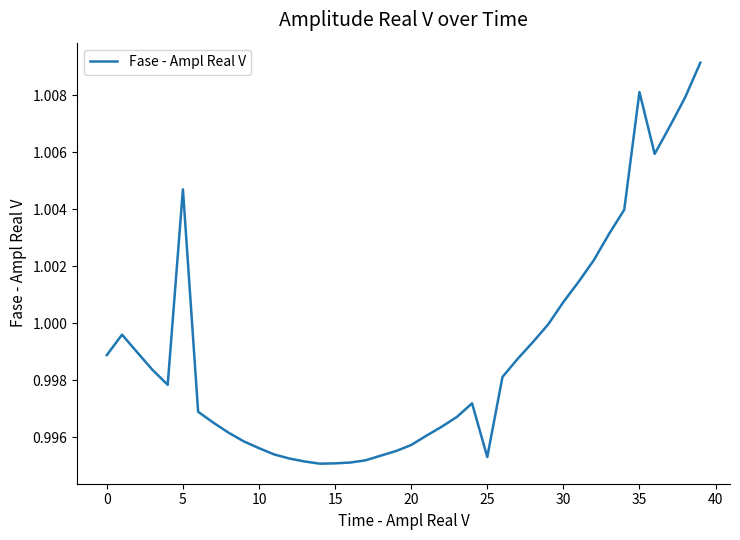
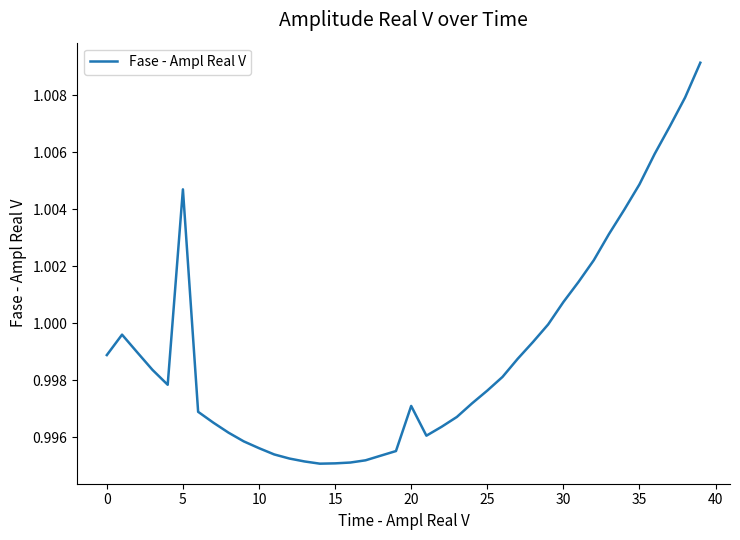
  {
    "0": 0.9989,
    "5": 1.0047,
    "10": 0.9956,
    "15": 0.9951,
-   "20": 0.9957,
-   "25": 0.9953,
+   "20": 0.9971,
+   "25": 0.9976,
    "30": 1.0008,
-   "35": 1.0081
+   "35": 1.0049
  }
